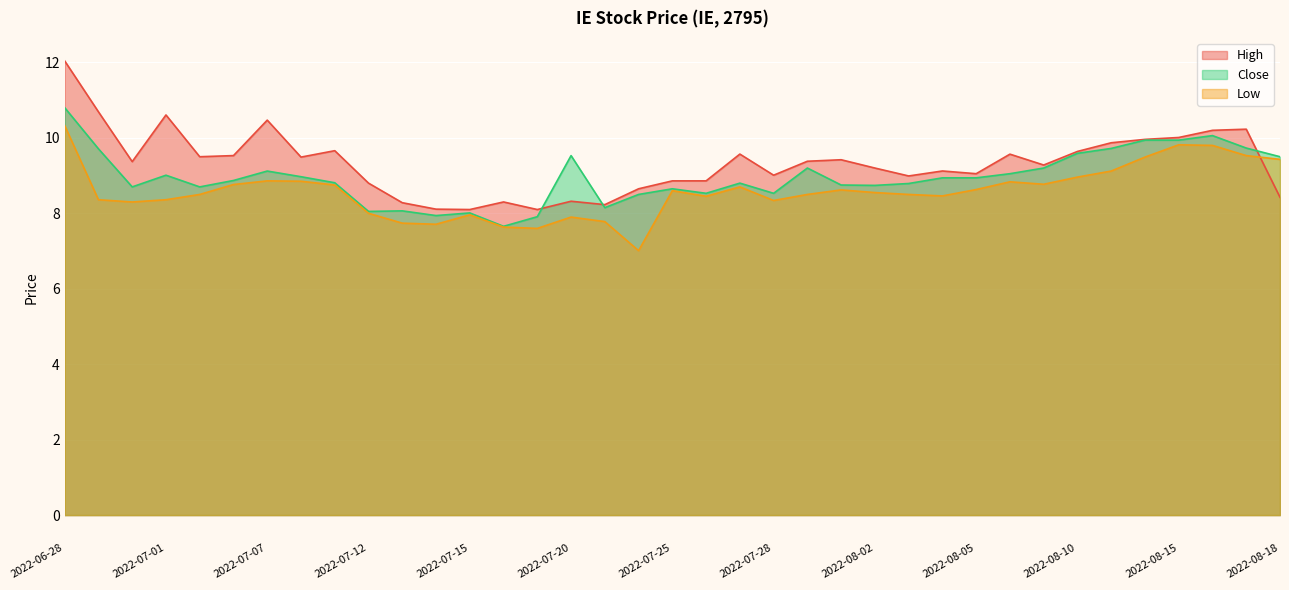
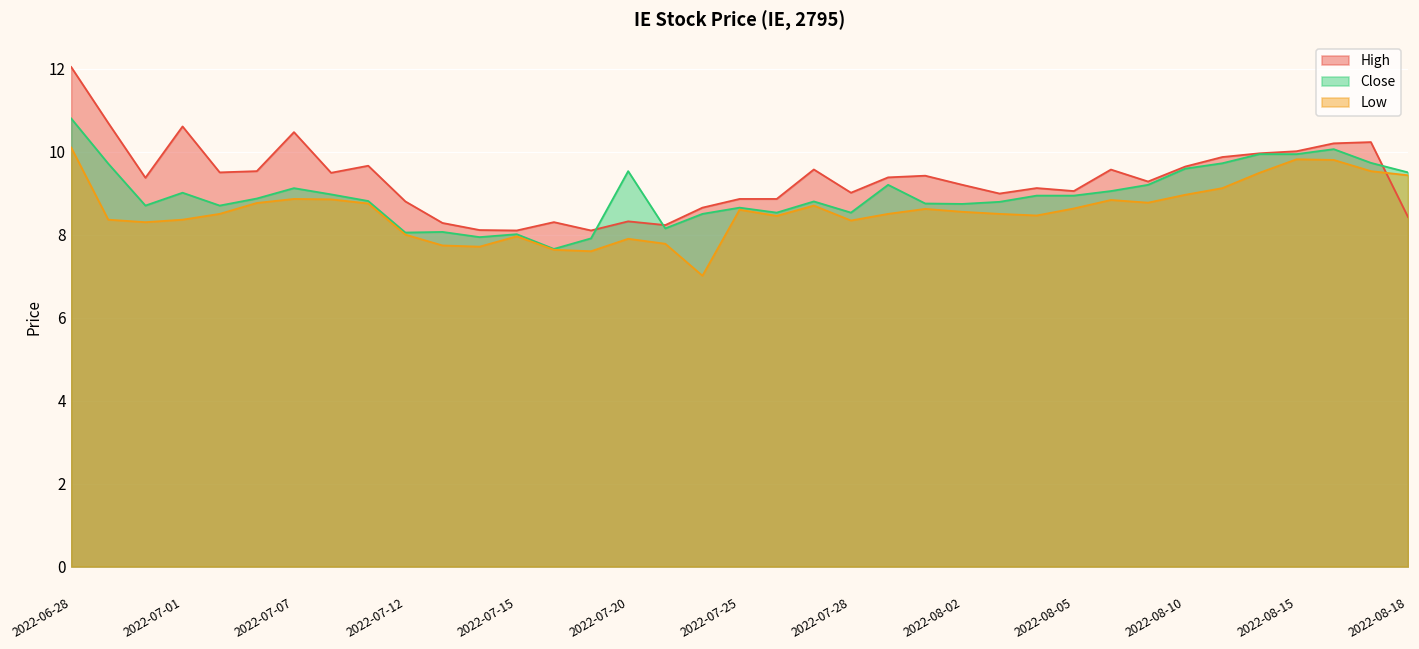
  {
    "High": {
      "2022-06-28": 12.0,
      "2022-07-01": 10.6,
      "2022-07-07": 10.5,
      "2022-07-12": 8.8,
      "2022-07-15": 8.1,
      "2022-07-20": 8.3,
      "2022-07-25": 8.9,
      "2022-07-28": 9.0,
      "2022-08-02": 9.2,
      "2022-08-05": 9.1,
      "2022-08-15": 10.0,
      "2022-08-18": 8.4
    },
    "Close": {
      "2022-06-28": 10.8,
      "2022-07-01": 9.0,
      "2022-07-07": 9.1,
      "2022-07-20": 9.5,
      "2022-07-28": 8.5,
      "2022-08-02": 8.7,
      "2022-08-05": 8.9,
      "2022-08-15": 9.9,
      "2022-08-18": 9.5
    },
    "Low": {
-     "2022-06-28": 10.3,
+     "2022-06-28": 10.1,
      "2022-07-01": 8.4,
      "2022-07-07": 8.9,
      "2022-07-20": 7.9,
      "2022-07-28": 8.3,
      "2022-08-02": 8.6,
      "2022-08-05": 8.6,
      "2022-08-10": 9.0,
      "2022-08-15": 9.8,
      "2022-08-18": 9.4
    }
  }
